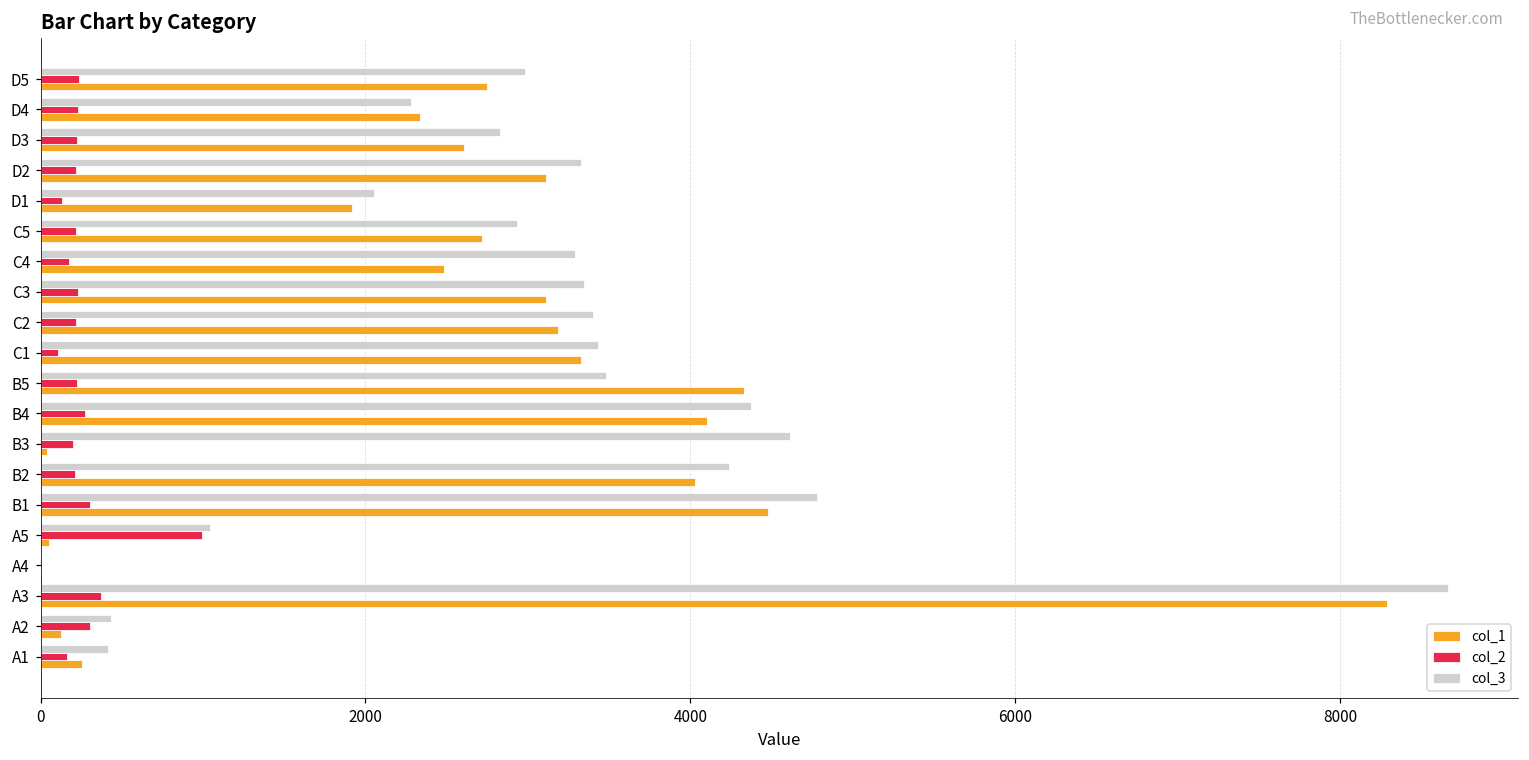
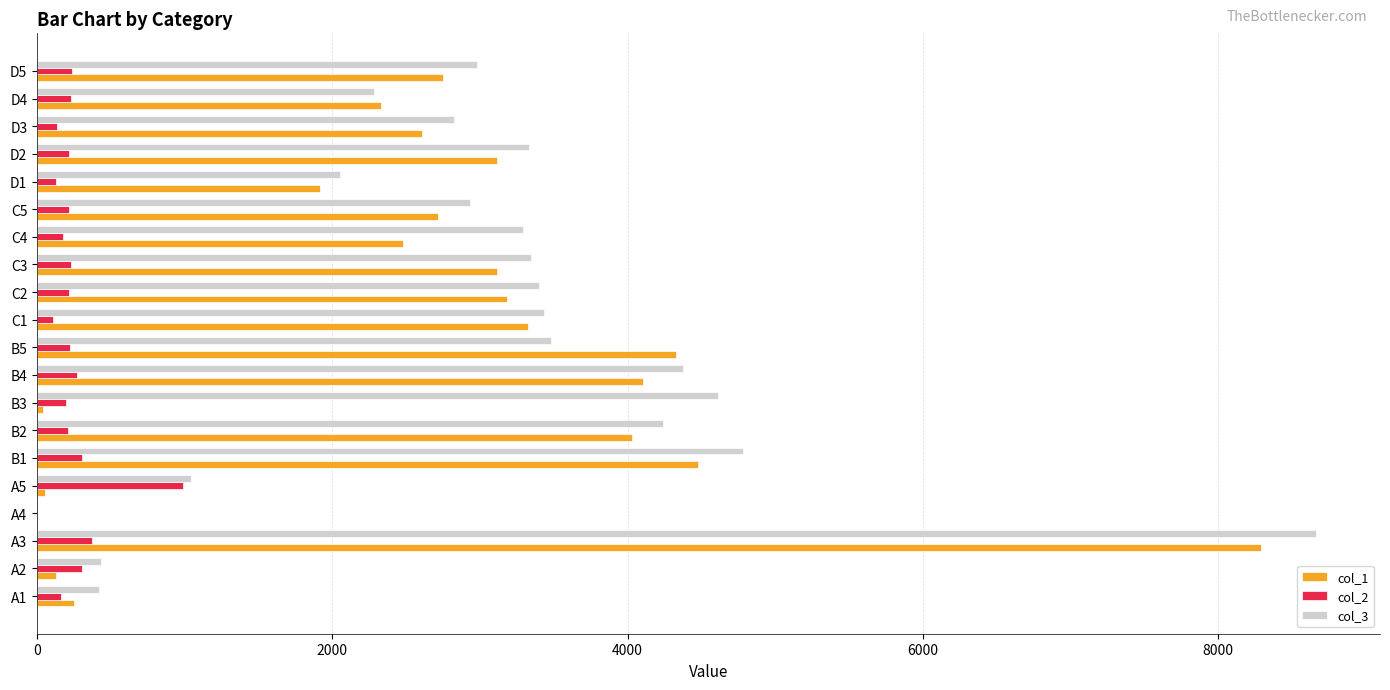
  {
    "col_1": {
      "D5": 2750,
      "D4": 2330,
      "D3": 2610,
      "D2": 3110,
      "D1": 1920,
      "C5": 2720,
      "C4": 2480,
      "C3": 3110,
      "C2": 3180,
      "C1": 3320,
      "B5": 4330,
      "B4": 4100,
      "B3": 40,
      "B2": 4030,
      "B1": 4480,
      "A5": 50,
      "A4": 0,
      "A3": 8290,
      "A2": 130,
      "A1": 250
    },
    "col_2": {
      "D5": 240,
      "D4": 230,
-     "D3": 220,
+     "D3": 140,
      "D2": 220,
      "D1": 130,
      "C5": 210,
      "C4": 170,
      "C3": 230,
      "C2": 220,
      "C1": 110,
      "B5": 220,
      "B4": 270,
      "B3": 200,
      "B2": 210,
      "B1": 300,
      "A5": 990,
      "A4": 0,
      "A3": 370,
      "A2": 310,
      "A1": 160
    },
    "col_3": {
      "D5": 2980,
      "D4": 2280,
      "D3": 2830,
      "D2": 3330,
      "D1": 2050,
      "C5": 2930,
      "C4": 3290,
      "C3": 3350,
      "C2": 3400,
      "C1": 3430,
      "B5": 3480,
      "B4": 4380,
      "B3": 4610,
      "B2": 4240,
      "B1": 4780,
      "A5": 1040,
      "A4": 0,
      "A3": 8660,
      "A2": 430,
      "A1": 420
    }
  }
